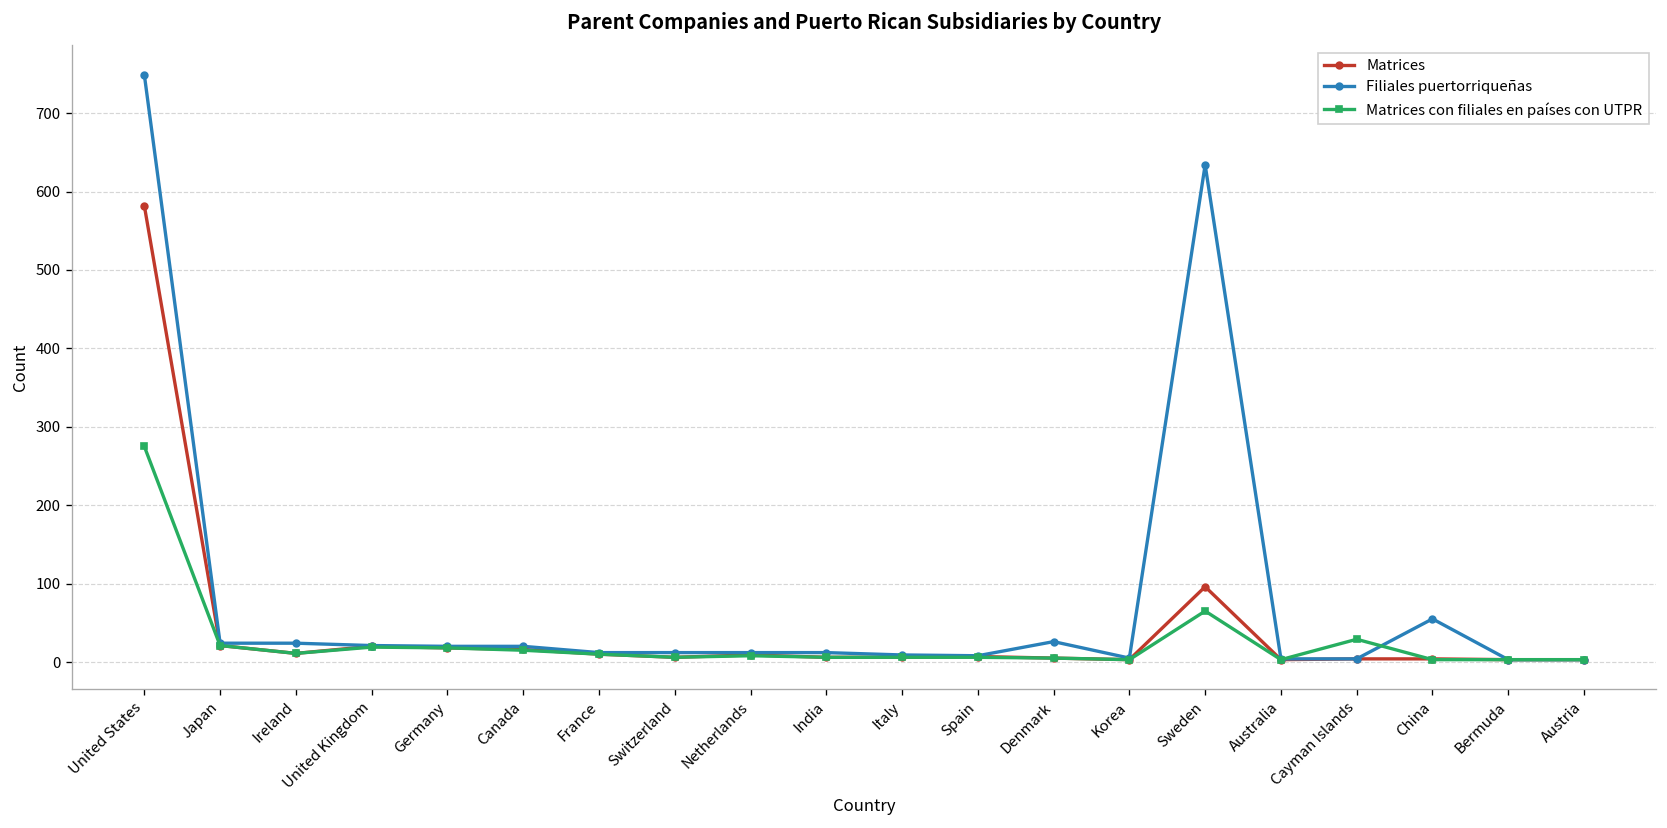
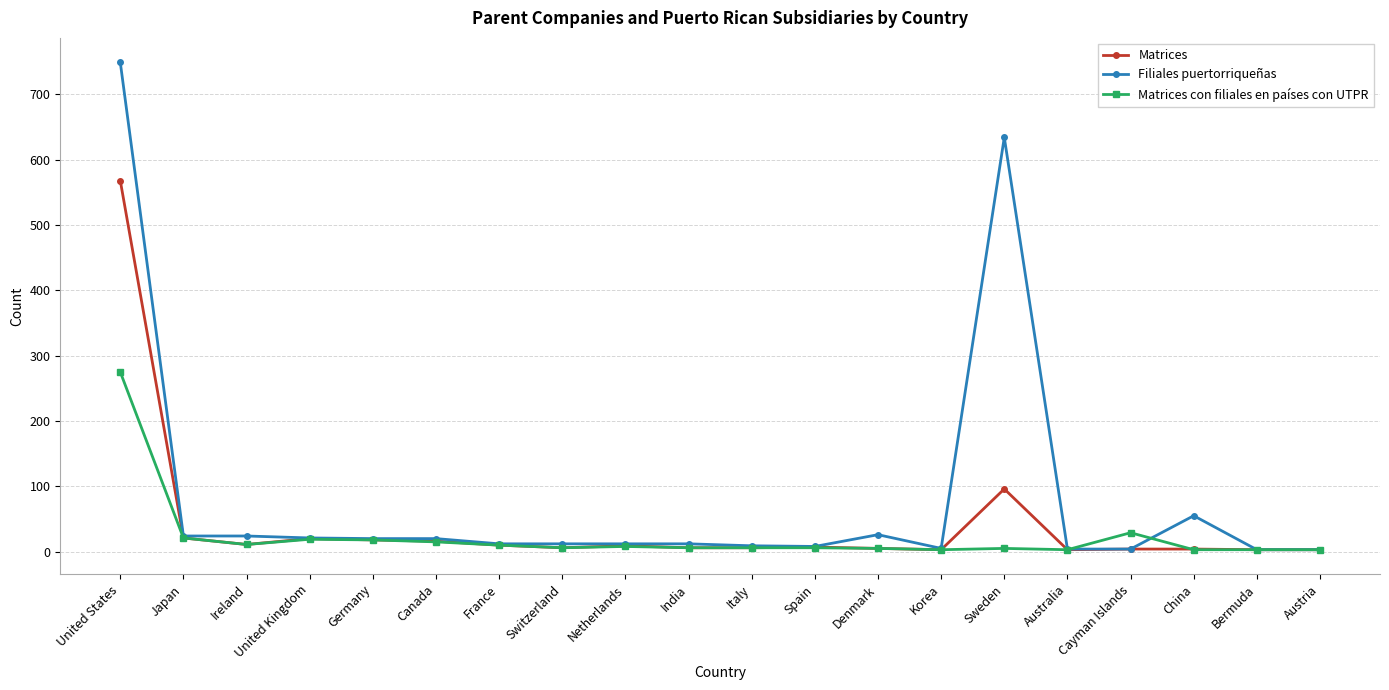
  {
    "Matrices": {
-     "United States": 580,
+     "United States": 570,
      "Sweden": 100
    },
    "Filiales puertorriqueñas": {
      "United States": 750,
      "Ireland": 20,
      "Canada": 20,
      "Switzerland": 10,
      "India": 10,
      "Denmark": 30,
      "Sweden": 630,
      "China": 60
    },
    "Matrices con filiales en países con UTPR": {
      "United States": 280,
-     "Sweden": 70,
+     "Sweden": 10,
      "Cayman Islands": 30
    }
  }
